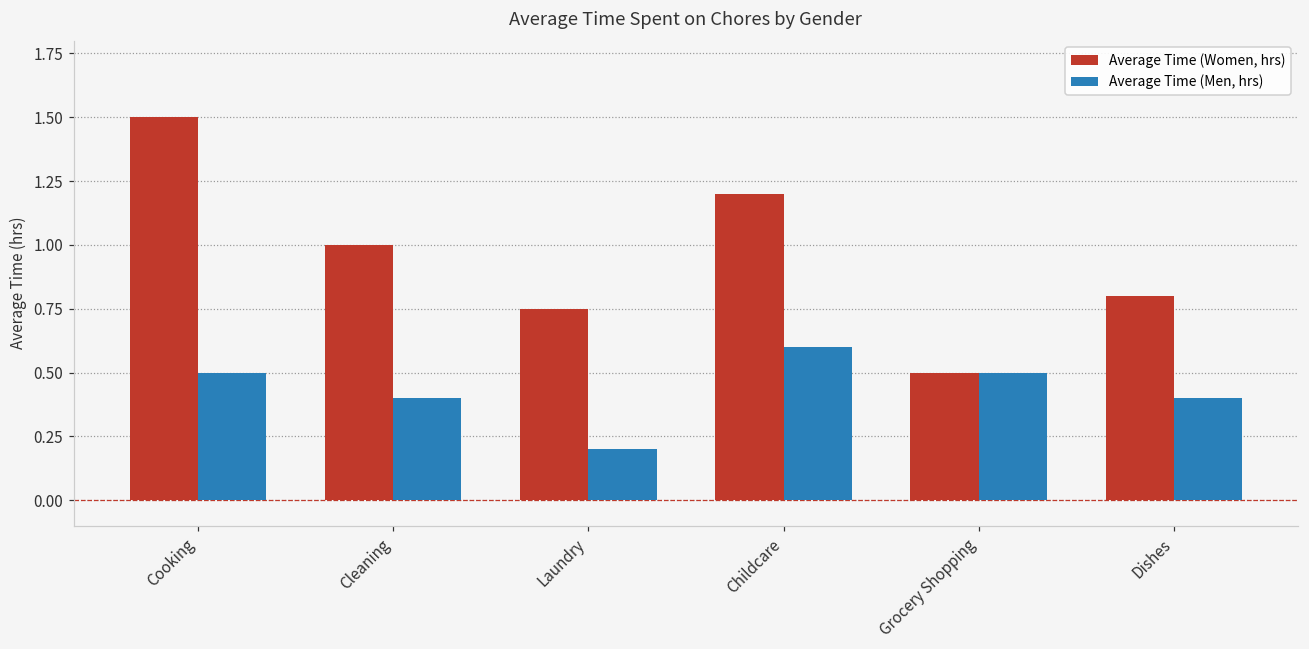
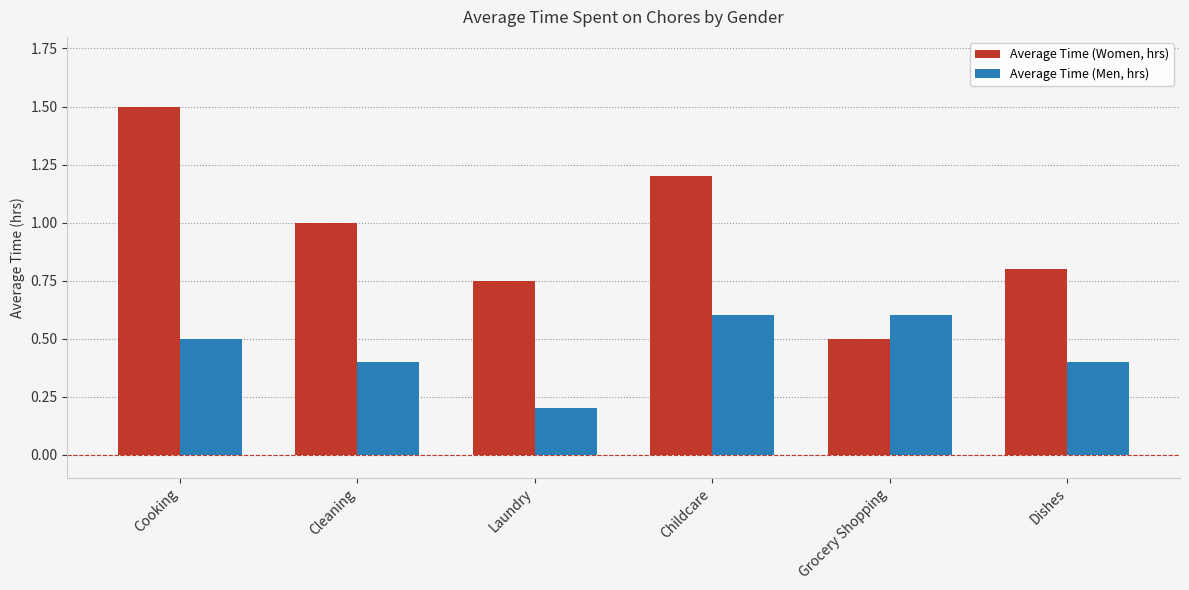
  {
    "Average Time (Women, hrs)": {
      "Cooking": 1.5,
      "Cleaning": 1.0,
      "Laundry": 0.75,
      "Childcare": 1.2,
      "Grocery Shopping": 0.5,
      "Dishes": 0.8
    },
    "Average Time (Men, hrs)": {
      "Cooking": 0.5,
      "Cleaning": 0.4,
      "Laundry": 0.2,
      "Childcare": 0.6,
-     "Grocery Shopping": 0.5,
+     "Grocery Shopping": 0.6,
      "Dishes": 0.4
    }
  }
